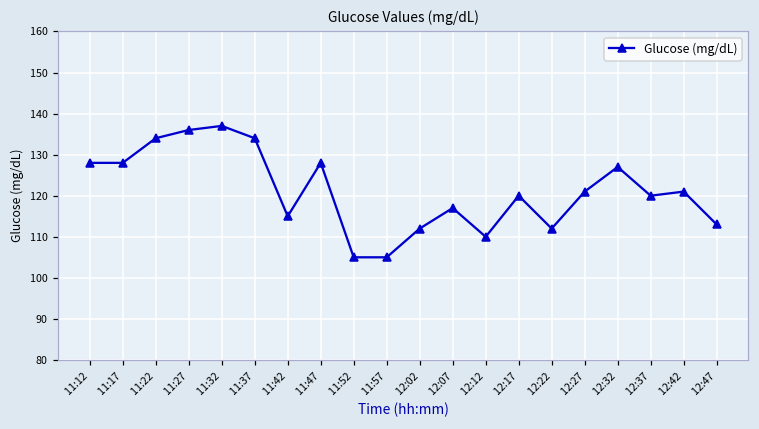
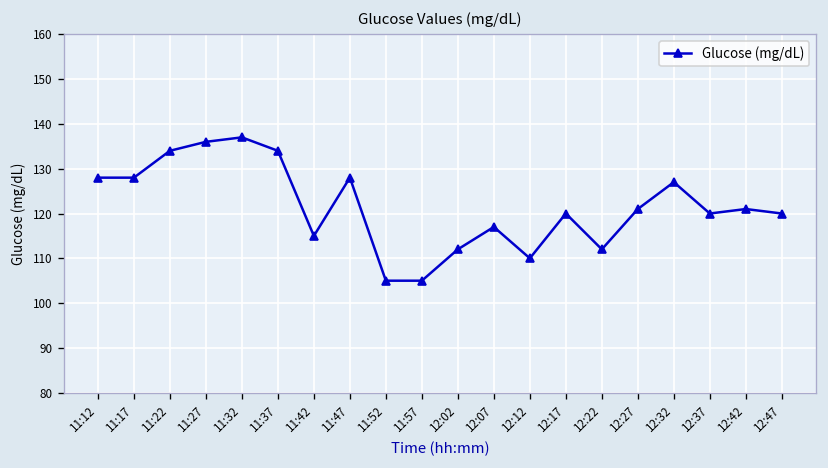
  {
    "11:12": 128,
    "11:17": 128,
    "11:22": 134,
    "11:27": 136,
    "11:32": 137,
    "11:37": 134,
    "11:42": 115,
    "11:47": 128,
    "11:52": 105,
    "11:57": 105,
    "12:02": 112,
    "12:07": 117,
    "12:12": 110,
    "12:17": 120,
    "12:22": 112,
    "12:27": 121,
    "12:32": 127,
    "12:37": 120,
    "12:42": 121,
-   "12:47": 113
+   "12:47": 120
  }
